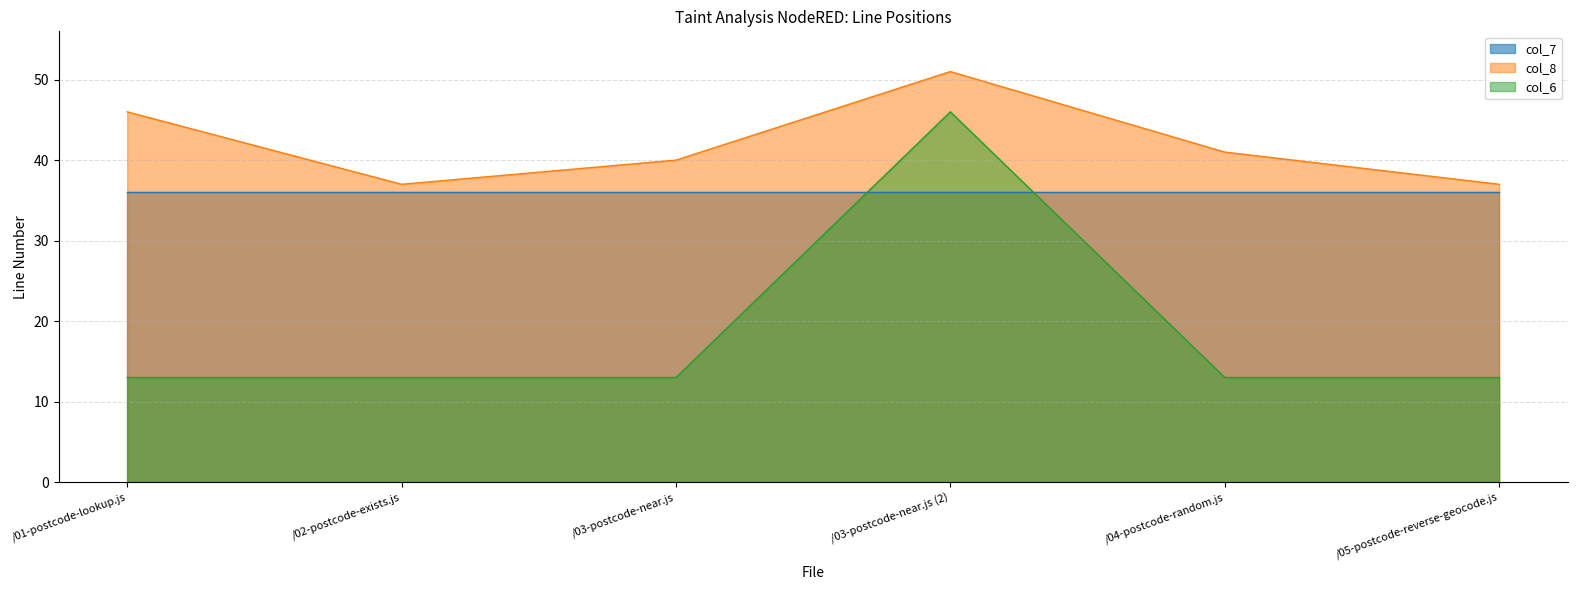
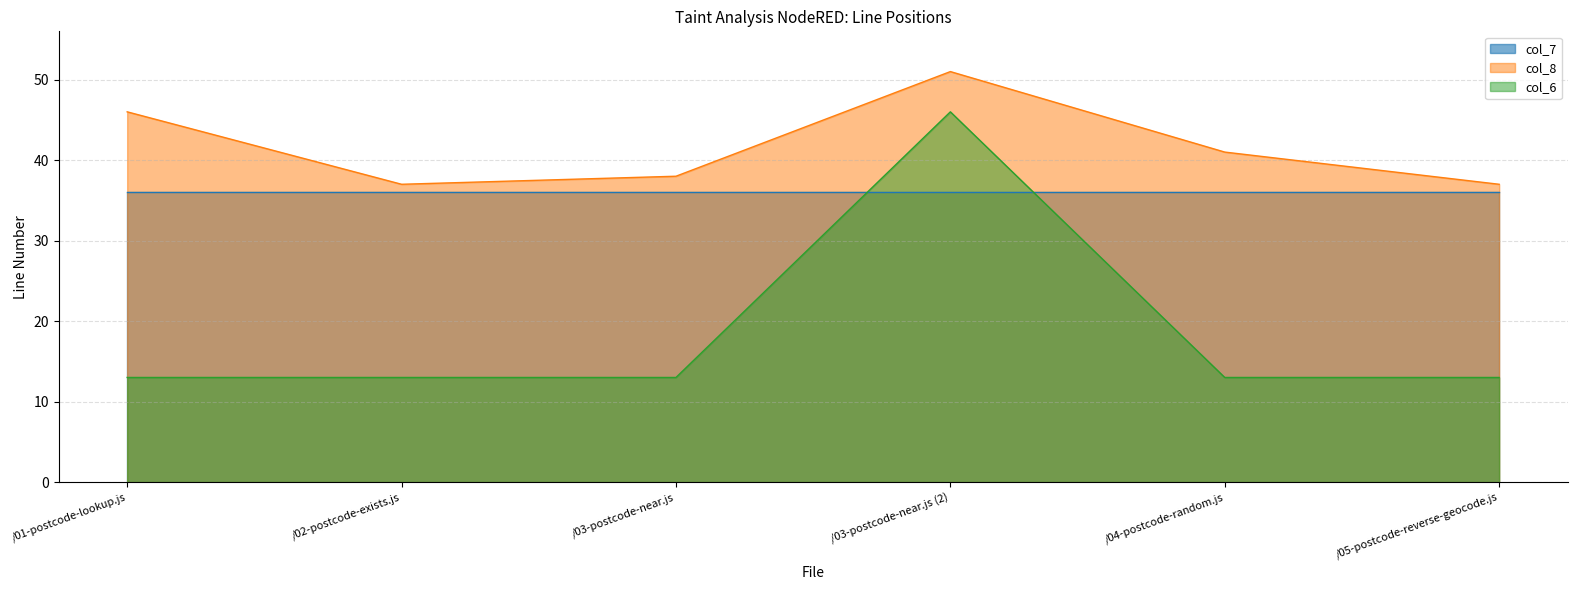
  {
    "col_7": {
      "/01-postcode-lookup.js": 36,
      "/02-postcode-exists.js": 36,
      "/03-postcode-near.js": 36,
      "/03-postcode-near.js (2)": 36,
      "/04-postcode-random.js": 36,
      "/05-postcode-reverse-geocode.js": 36
    },
    "col_8": {
      "/01-postcode-lookup.js": 46,
      "/02-postcode-exists.js": 37,
-     "/03-postcode-near.js": 40,
+     "/03-postcode-near.js": 38,
      "/03-postcode-near.js (2)": 51,
      "/04-postcode-random.js": 41,
      "/05-postcode-reverse-geocode.js": 37
    },
    "col_6": {
      "/01-postcode-lookup.js": 13,
      "/02-postcode-exists.js": 13,
      "/03-postcode-near.js": 13,
      "/03-postcode-near.js (2)": 46,
      "/04-postcode-random.js": 13,
      "/05-postcode-reverse-geocode.js": 13
    }
  }
